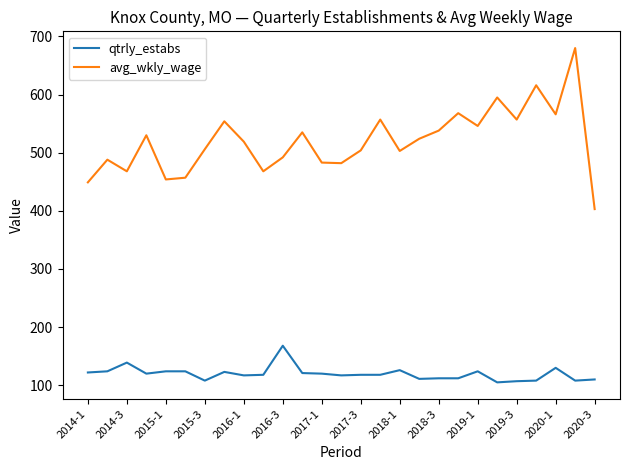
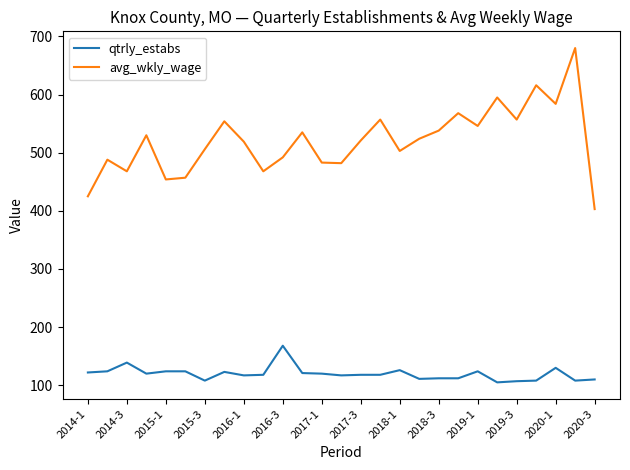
  {
    "qtrly_estabs": {
      "2014-1": 120,
      "2014-3": 140,
      "2015-1": 120,
      "2015-3": 110,
      "2016-1": 120,
      "2016-3": 170,
      "2017-1": 120,
      "2017-3": 120,
      "2018-1": 130,
      "2018-3": 110,
      "2019-1": 120,
      "2019-3": 110,
      "2020-1": 130,
      "2020-3": 110
    },
    "avg_wkly_wage": {
-     "2014-1": 450,
+     "2014-1": 430,
      "2014-3": 470,
      "2015-1": 450,
      "2015-3": 510,
      "2016-1": 520,
      "2016-3": 490,
      "2017-1": 480,
-     "2017-3": 500,
+     "2017-3": 520,
      "2018-1": 500,
      "2018-3": 540,
      "2019-1": 550,
      "2019-3": 560,
-     "2020-1": 570,
+     "2020-1": 580,
      "2020-3": 400
    }
  }
